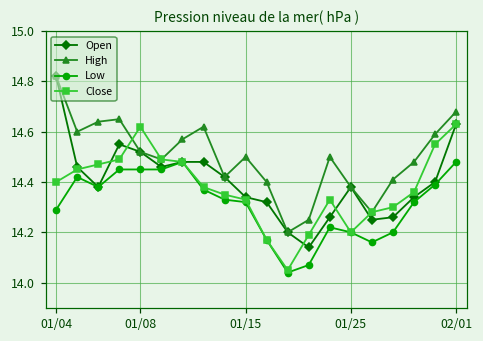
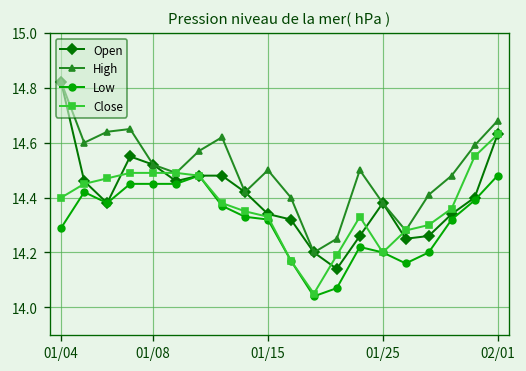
  {
    "Close": {
      "01/04": 14.40,
-     "01/08": 14.62
+     "01/08": 14.49
    }
  }
